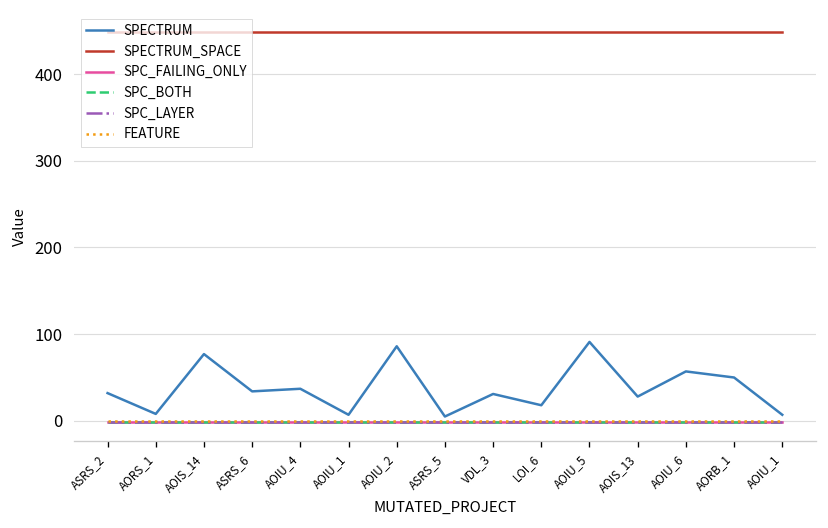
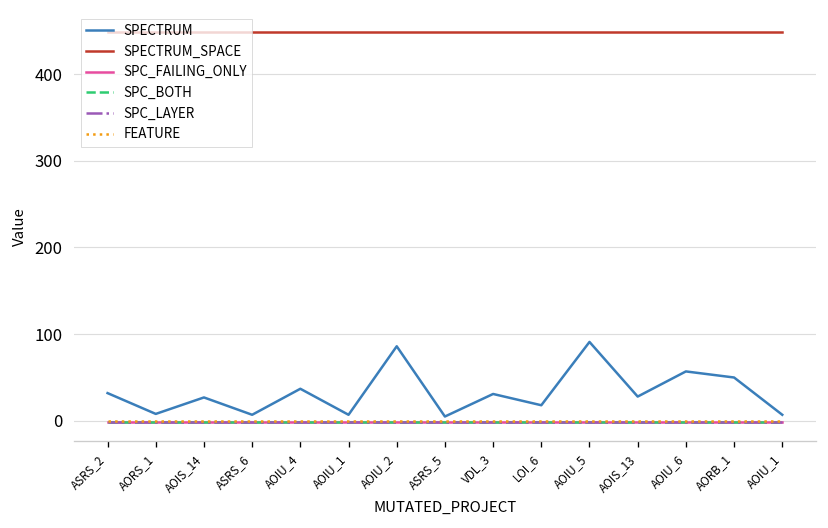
  {
    "SPECTRUM": {
      "ASRS_2": 30,
      "AORS_1": 10,
-     "AOIS_14": 80,
-     "ASRS_6": 30,
+     "AOIS_14": 30,
+     "ASRS_6": 10,
      "AOIU_4": 40,
      "AOIU_2": 90,
      "ASRS_5": 10,
      "VDL_3": 30,
      "LOI_6": 20,
      "AOIU_5": 90,
      "AOIS_13": 30,
      "AOIU_6": 60,
      "AORB_1": 50
    },
    "SPECTRUM_SPACE": {
      "ASRS_6": 450,
      "AOIU_4": 450,
      "AOIU_2": 450,
      "ASRS_5": 450,
      "VDL_3": 450,
      "LOI_6": 450,
      "AOIU_5": 450,
      "AOIS_13": 450,
      "AOIU_6": 450,
      "AORB_1": 450
    },
    "FEATURE": {
      "ASRS_2": 0,
      "AORS_1": 0,
      "AOIS_14": 0,
      "ASRS_6": 0,
      "AOIU_4": 0,
      "AOIU_2": 0,
      "ASRS_5": 0,
      "VDL_3": 0,
      "LOI_6": 0,
      "AOIU_5": 0,
      "AOIS_13": 0,
      "AOIU_6": 0,
      "AORB_1": 0
    }
  }
